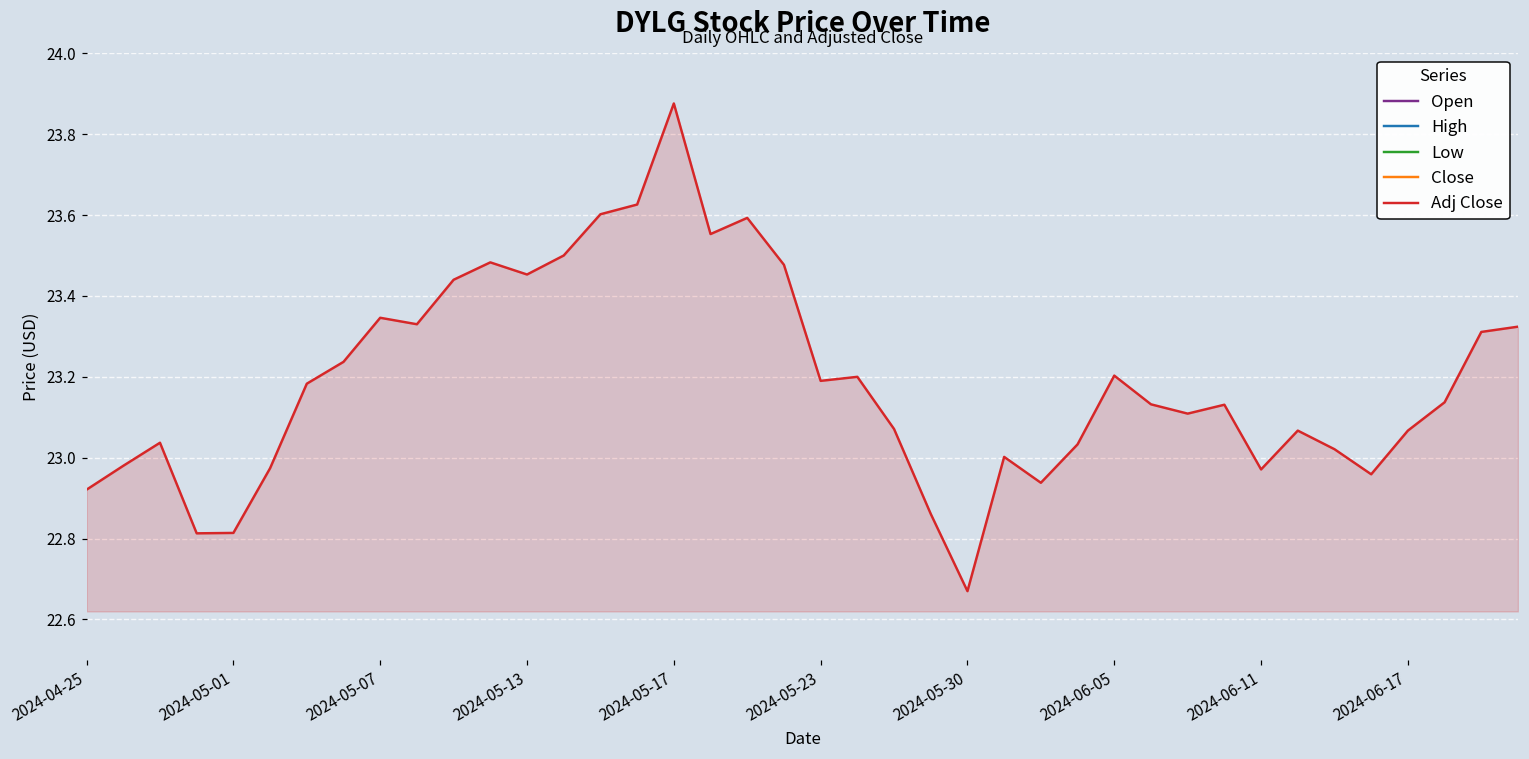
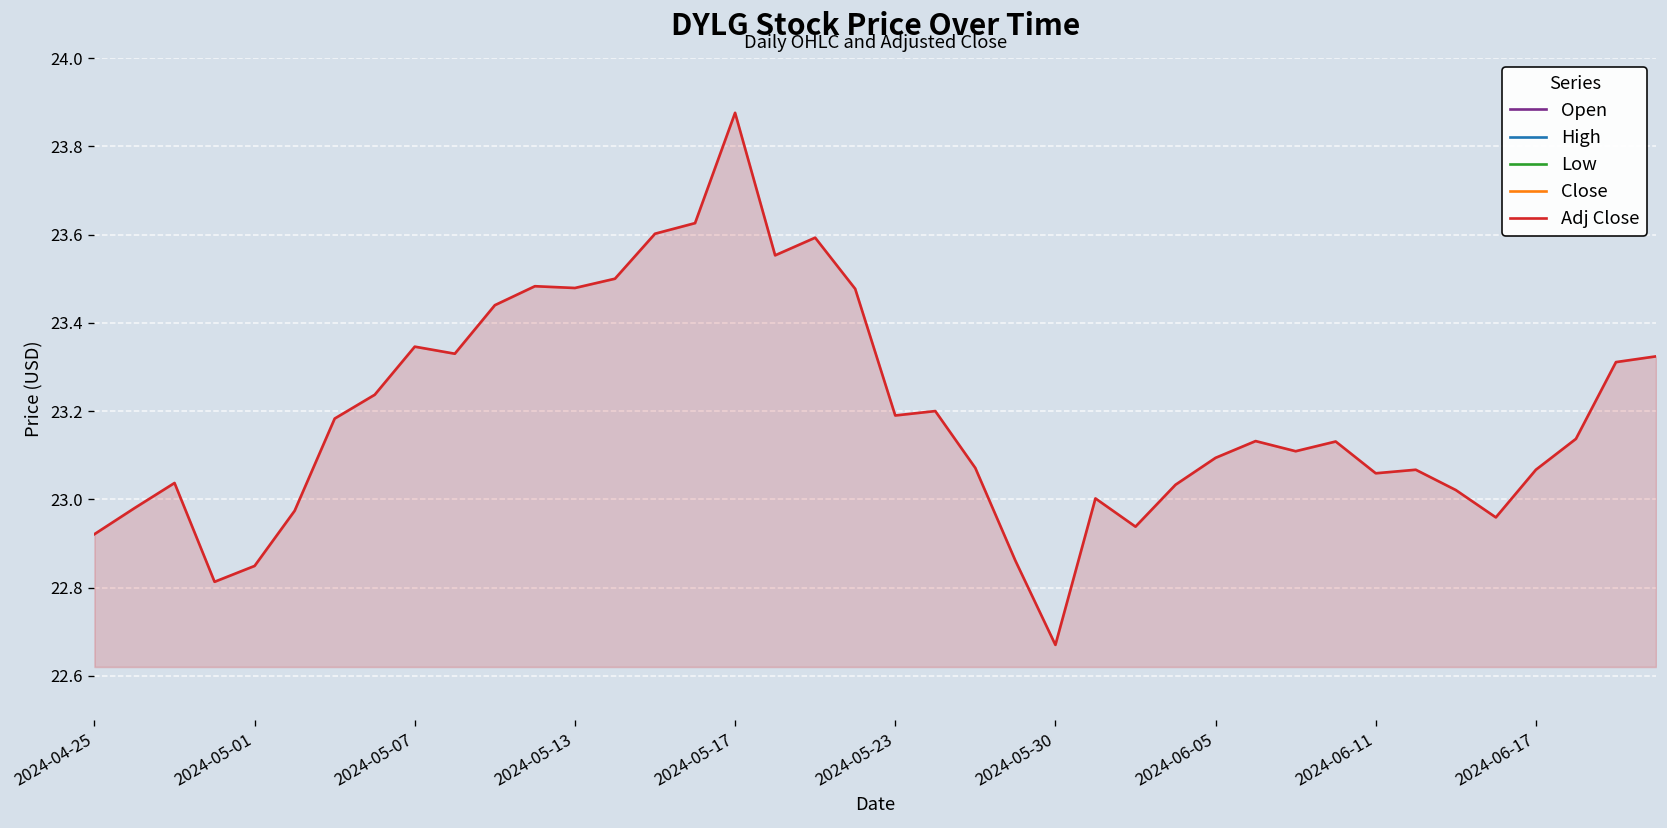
  {
    "Adj Close": {
      "2024-04-25": 22.92,
-     "2024-05-01": 22.81,
+     "2024-05-01": 22.85,
      "2024-05-07": 23.35,
-     "2024-05-13": 23.45,
+     "2024-05-13": 23.48,
      "2024-05-17": 23.88,
      "2024-05-23": 23.19,
      "2024-05-30": 22.67,
-     "2024-06-05": 23.20,
-     "2024-06-11": 22.97,
+     "2024-06-05": 23.09,
+     "2024-06-11": 23.06,
      "2024-06-17": 23.07
    }
  }
